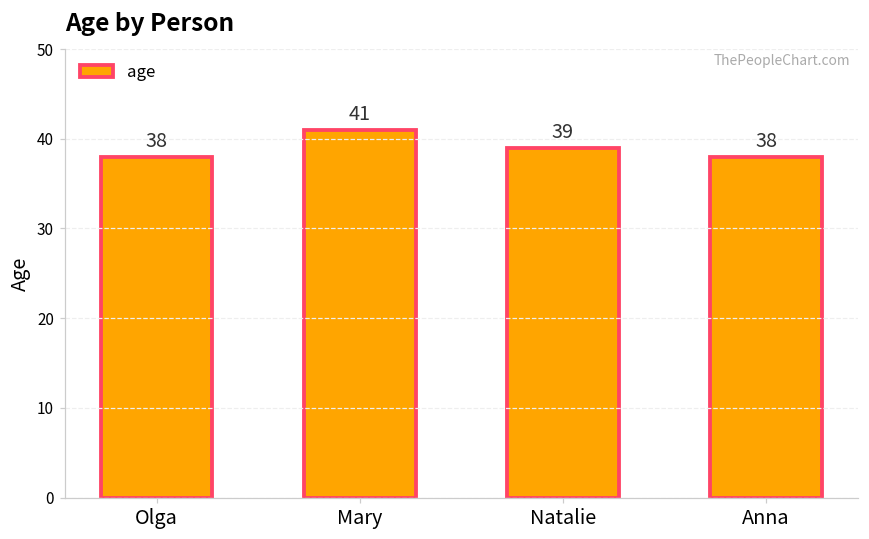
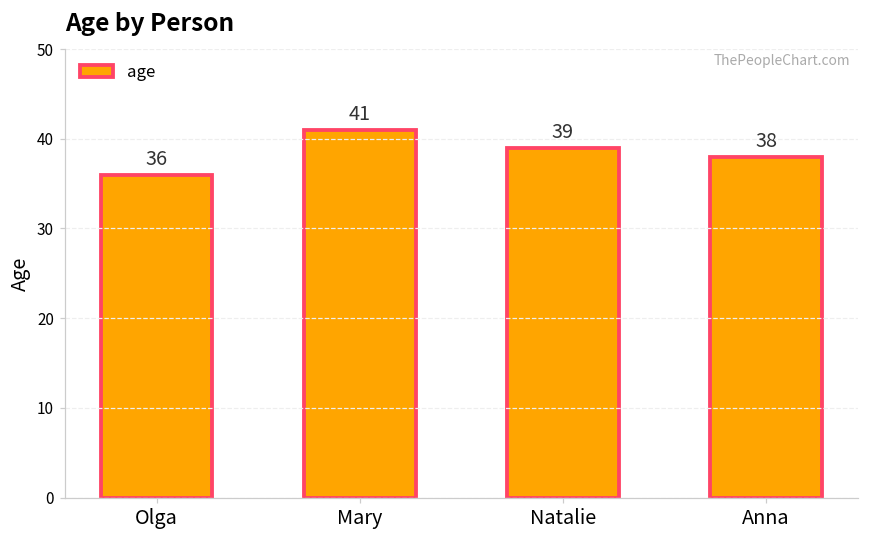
  {
-   "Olga": 38,
+   "Olga": 36,
    "Mary": 41,
    "Natalie": 39,
    "Anna": 38
  }
